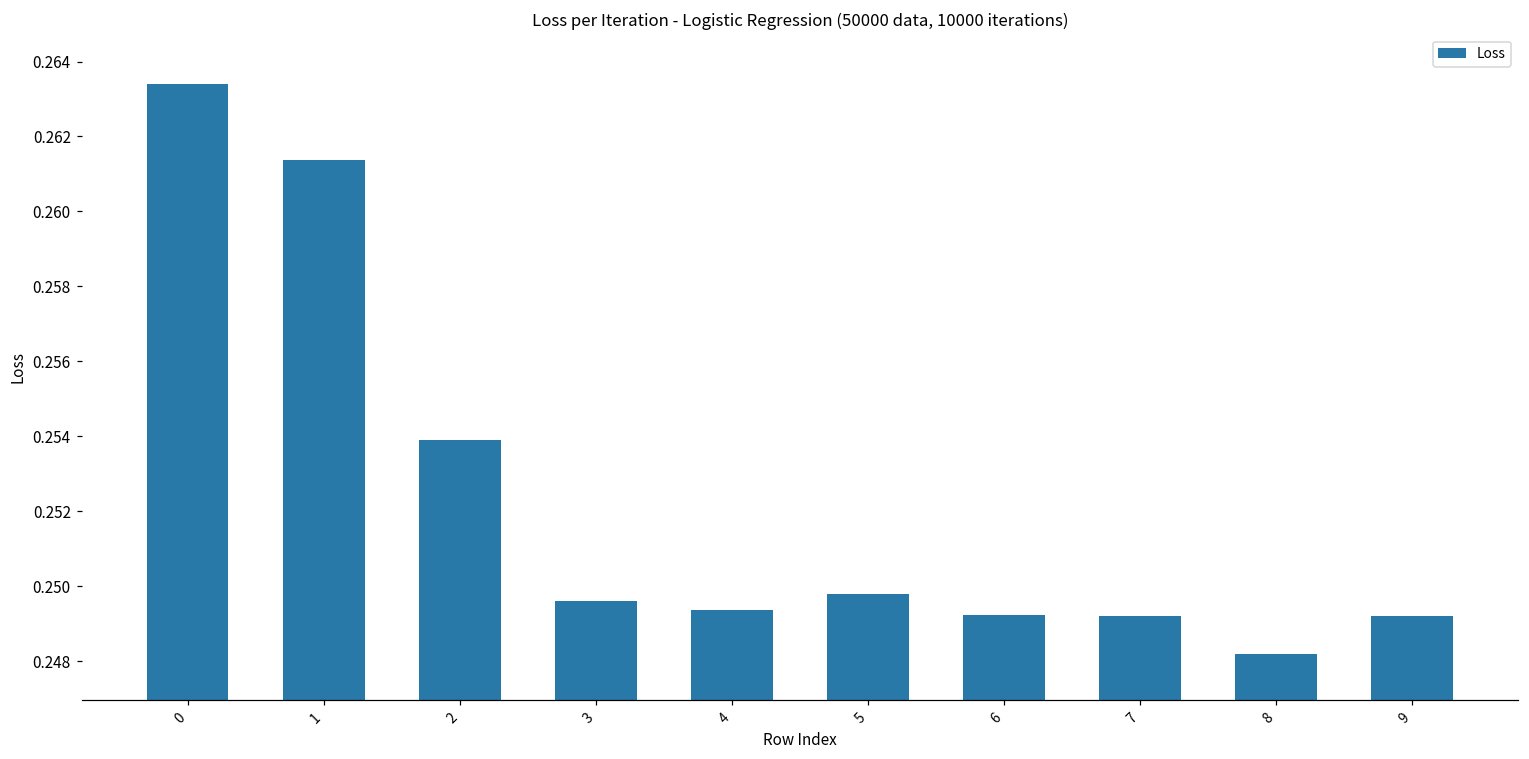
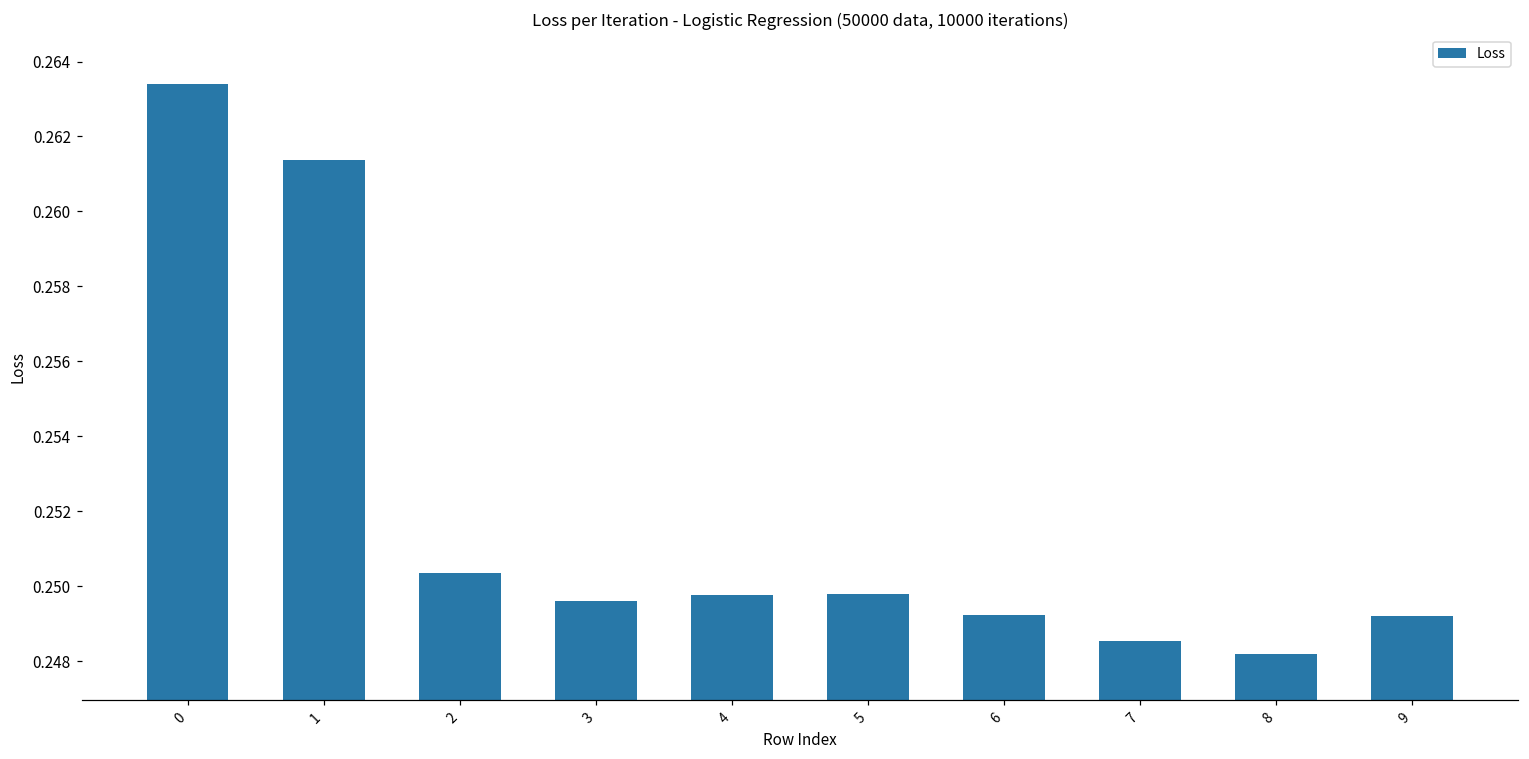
  {
    "0": 0.2634,
    "1": 0.2614,
-   "2": 0.2539,
+   "2": 0.2503,
    "3": 0.2496,
-   "4": 0.2494,
+   "4": 0.2498,
    "5": 0.2498,
    "6": 0.2492,
-   "7": 0.2492,
+   "7": 0.2485,
    "8": 0.2482,
    "9": 0.2492
  }
